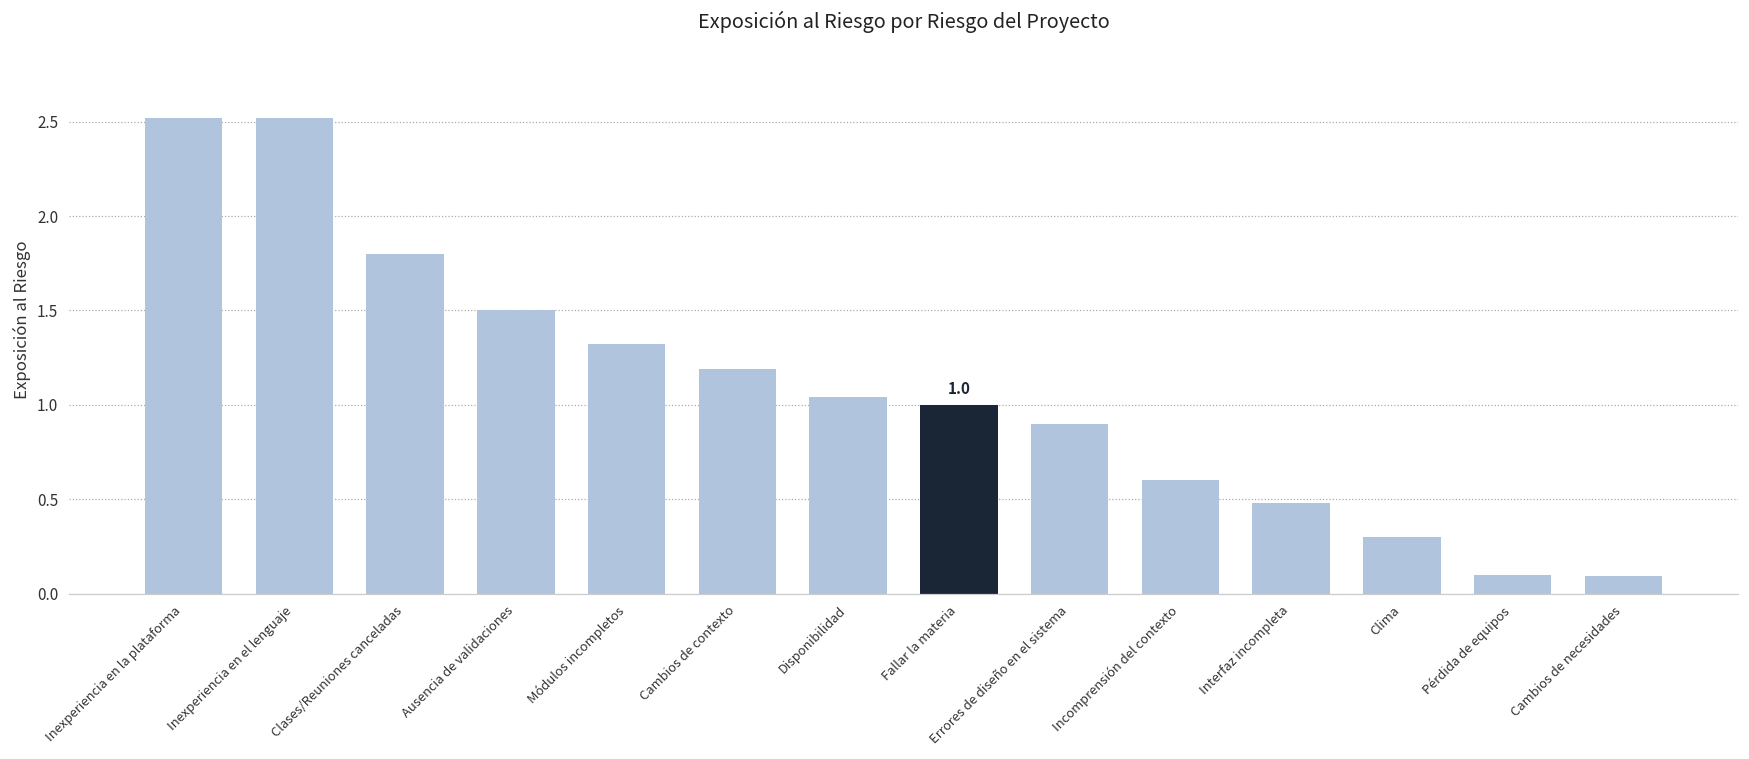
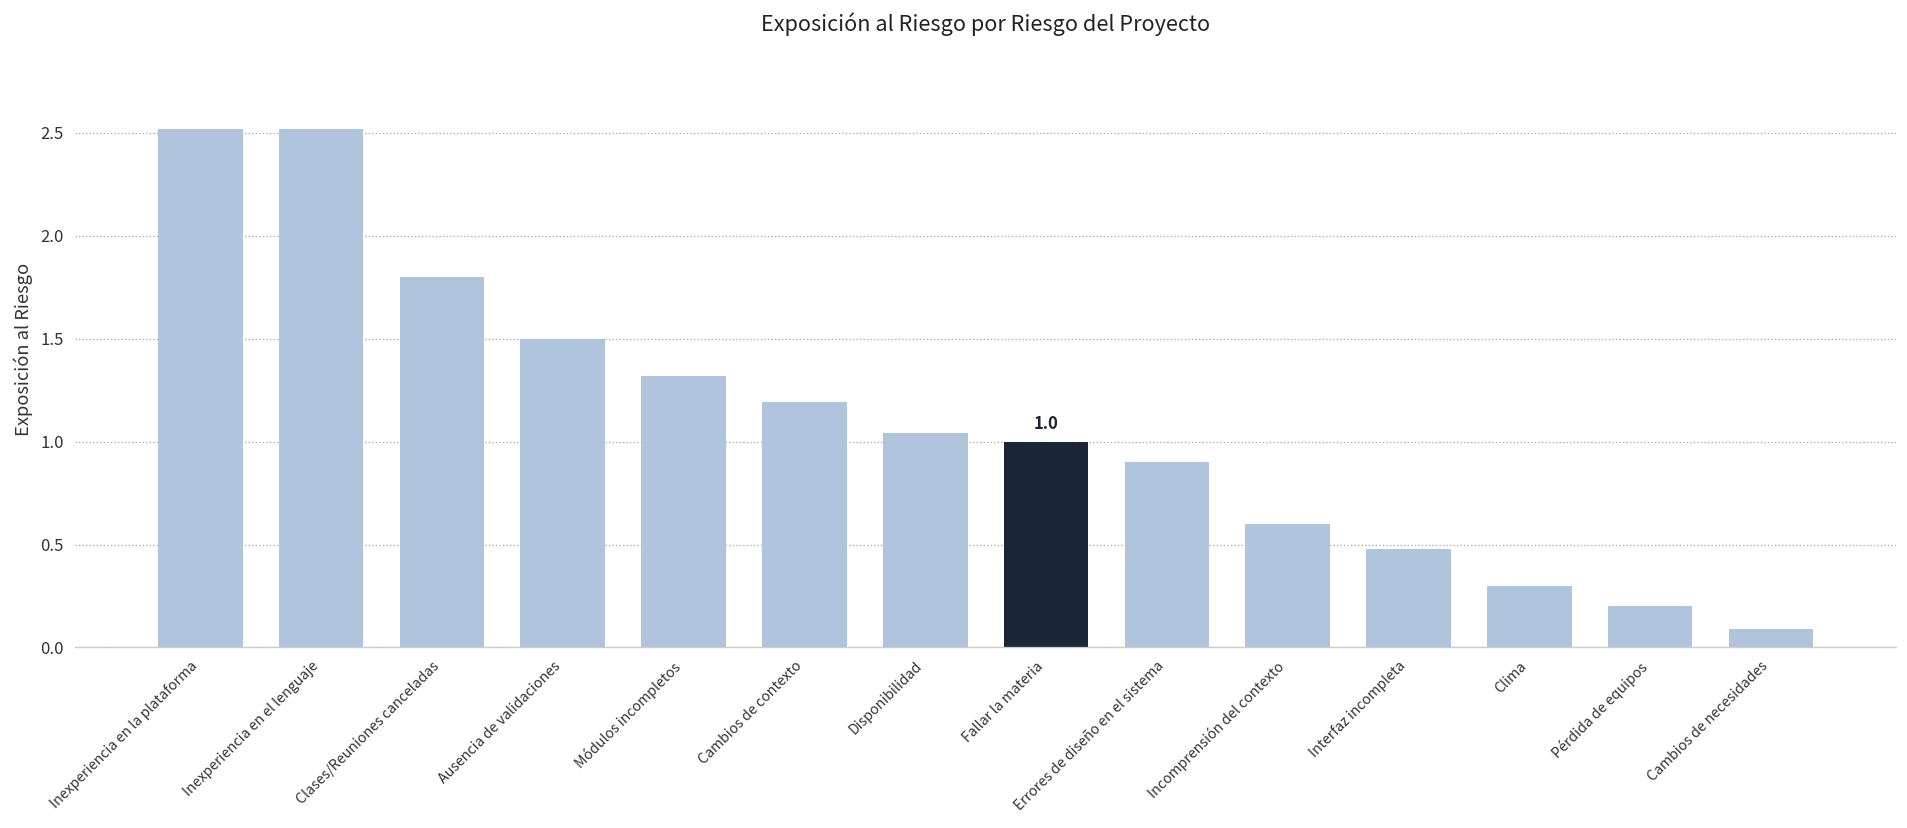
  {
    "Inexperiencia en la plataforma": 2.52,
    "Inexperiencia en el lenguaje": 2.52,
    "Clases/Reuniones canceladas": 1.8,
    "Ausencia de validaciones": 1.5,
    "Módulos incompletos": 1.32,
    "Cambios de contexto": 1.2,
    "Disponibilidad": 1.04,
    "Errores de diseño en el sistema": 0.9,
    "Incomprensión del contexto": 0.6,
    "Interfaz incompleta": 0.48,
    "Clima": 0.3,
-   "Pérdida de equipos": 0.1,
+   "Pérdida de equipos": 0.2,
    "Cambios de necesidades": 0.1
  }
